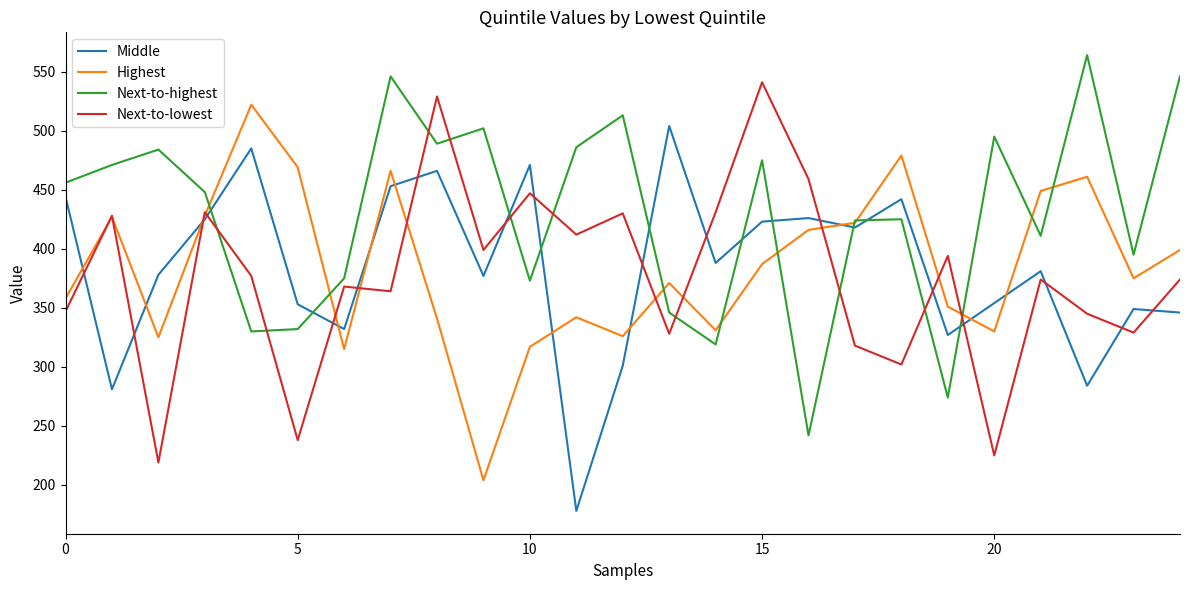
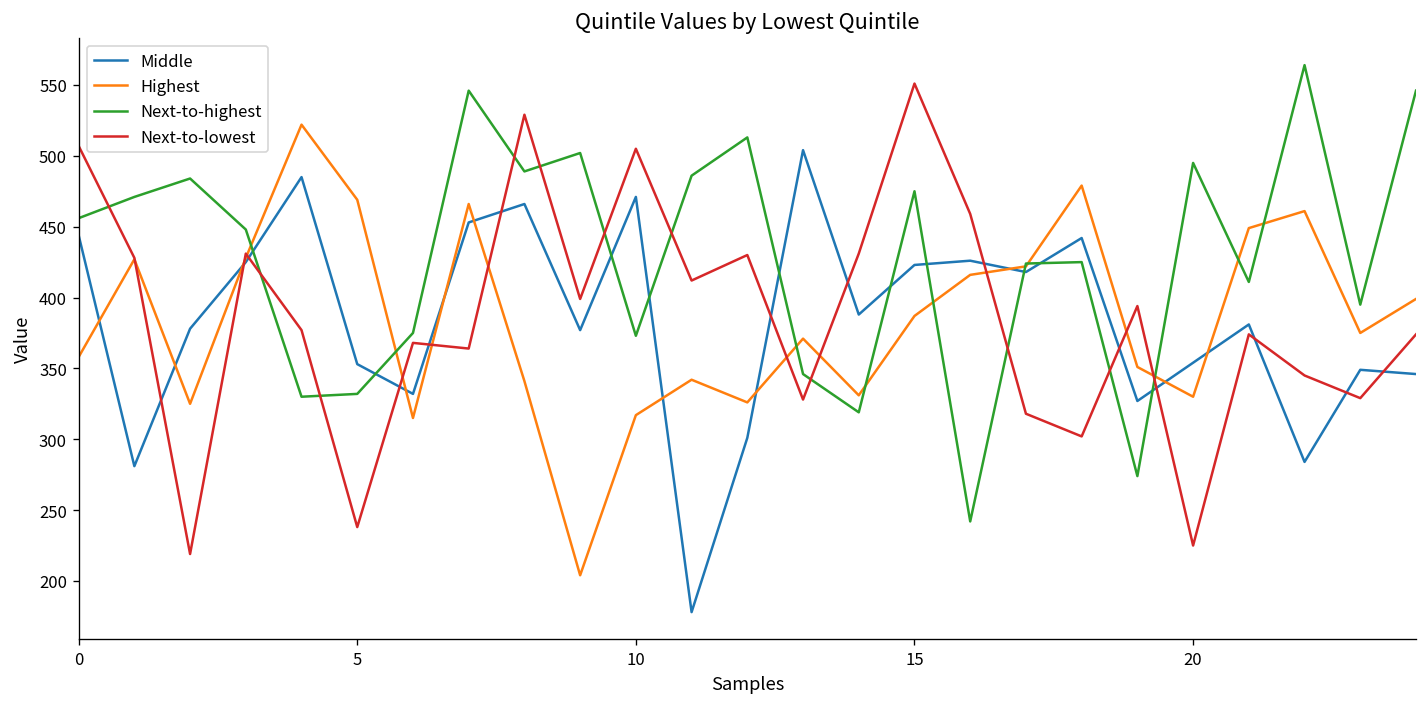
  {
    "Middle": {
      "0": 444,
      "5": 353,
      "10": 471,
      "15": 423,
      "20": 354
    },
    "Highest": {
      "0": 358,
      "5": 469,
      "10": 317,
      "15": 387,
      "20": 330
    },
    "Next-to-highest": {
      "0": 456,
      "5": 332,
      "10": 373,
      "15": 475,
      "20": 495
    },
    "Next-to-lowest": {
-     "0": 347,
+     "0": 507,
      "5": 238,
-     "10": 447,
-     "15": 541,
+     "10": 505,
+     "15": 551,
      "20": 225
    }
  }
